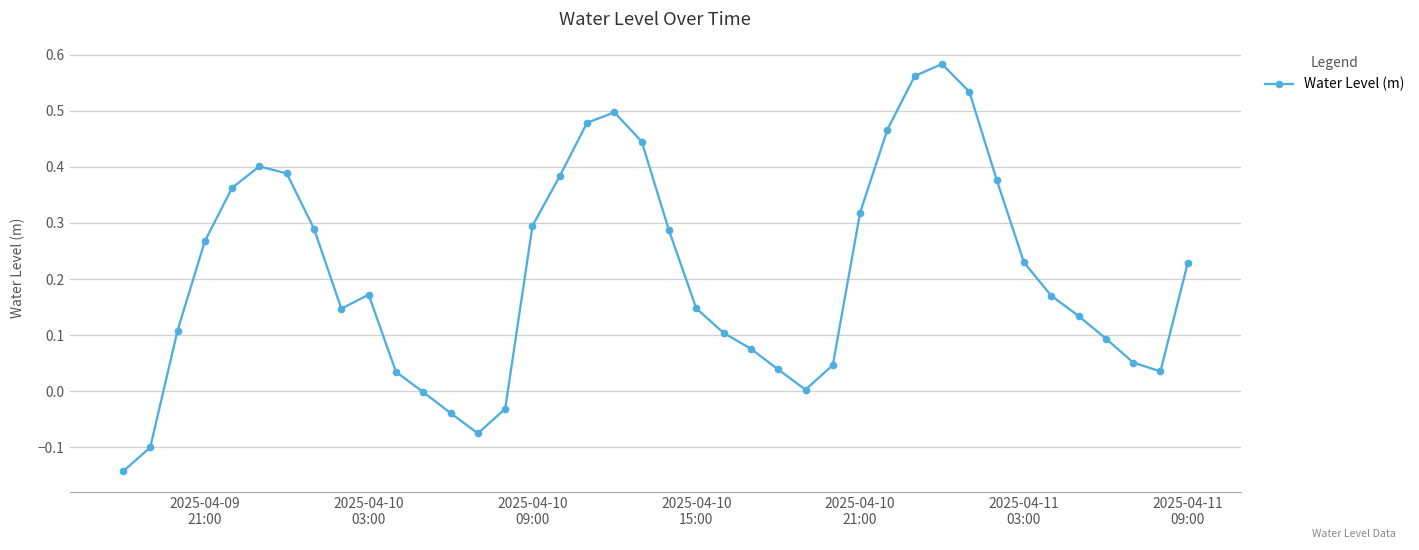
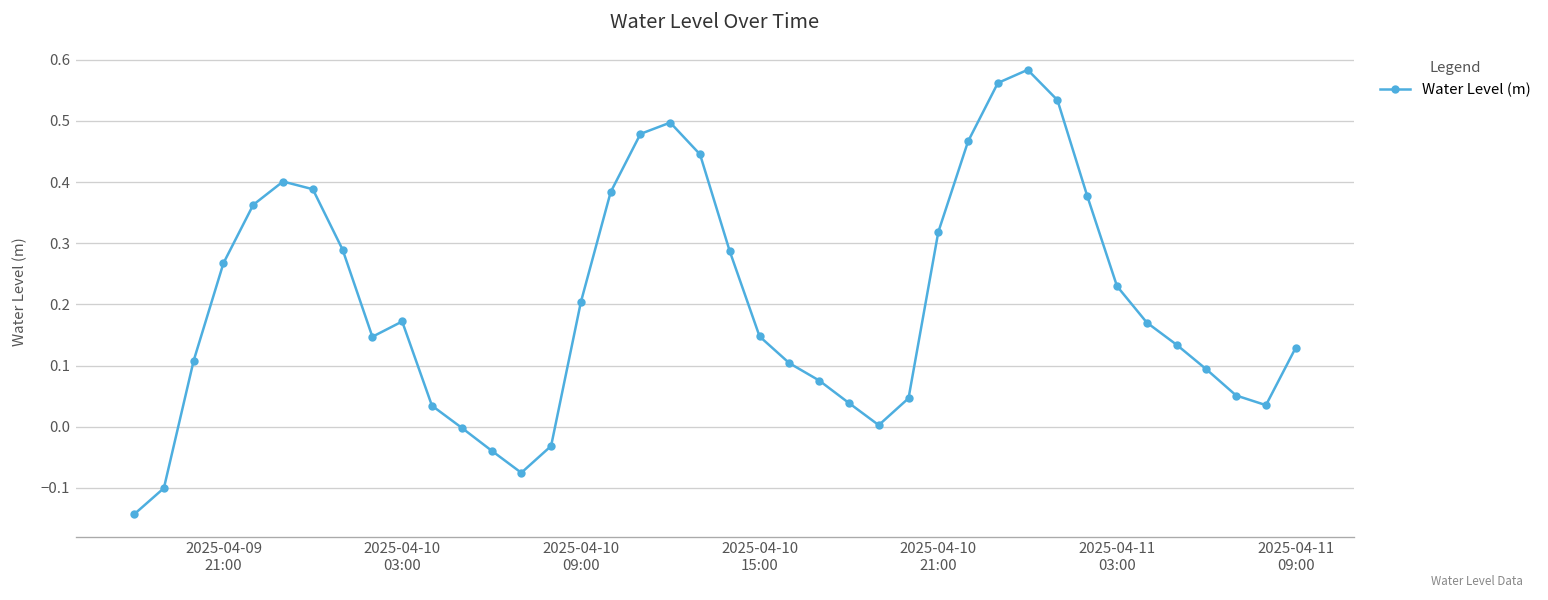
  {
    "2025-04-09 21:00": 0.27,
    "2025-04-10 03:00": 0.17,
-   "2025-04-10 09:00": 0.29,
+   "2025-04-10 09:00": 0.20,
    "2025-04-10 15:00": 0.15,
    "2025-04-10 21:00": 0.32,
    "2025-04-11 03:00": 0.23,
-   "2025-04-11 09:00": 0.23
+   "2025-04-11 09:00": 0.13
  }
